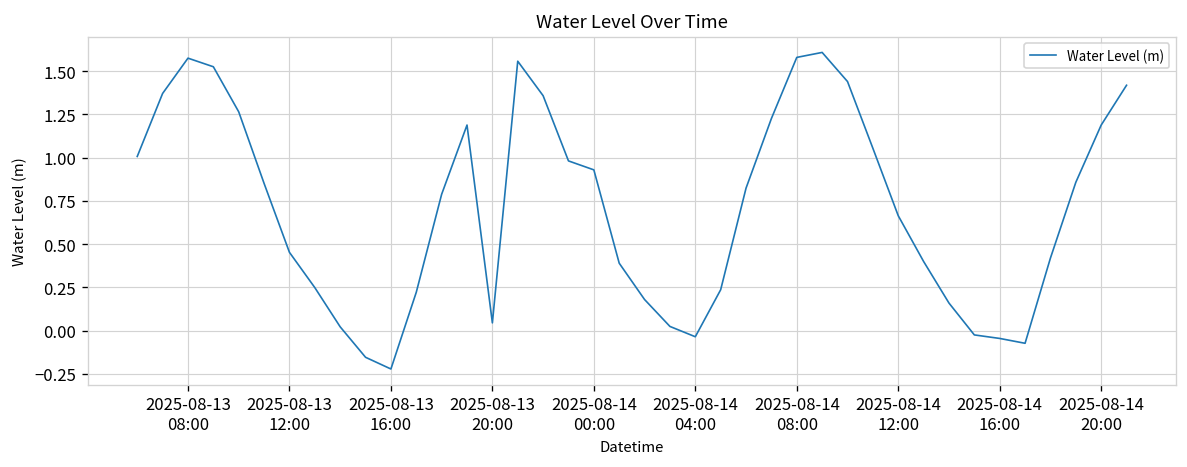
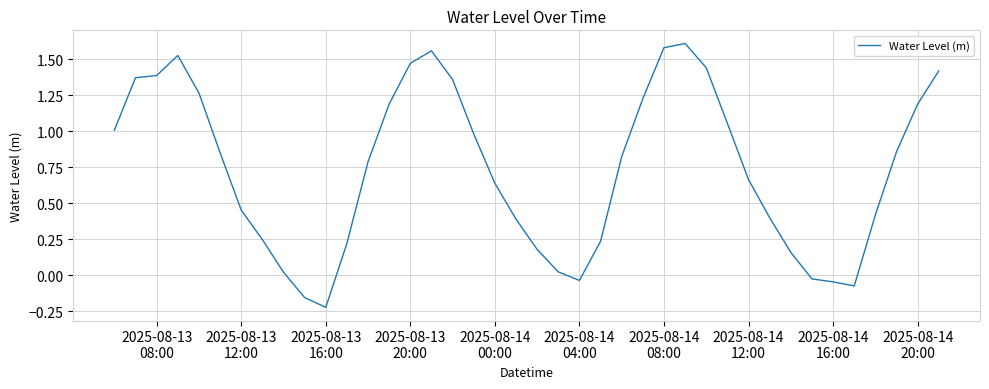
  {
-   "2025-08-13 08:00": 1.57,
+   "2025-08-13 08:00": 1.39,
    "2025-08-13 12:00": 0.45,
    "2025-08-13 16:00": -0.22,
-   "2025-08-13 20:00": 0.04,
-   "2025-08-14 00:00": 0.93,
+   "2025-08-13 20:00": 1.47,
+   "2025-08-14 00:00": 0.64,
    "2025-08-14 04:00": -0.04,
    "2025-08-14 08:00": 1.58,
    "2025-08-14 12:00": 0.66,
    "2025-08-14 16:00": -0.05,
    "2025-08-14 20:00": 1.19
  }
